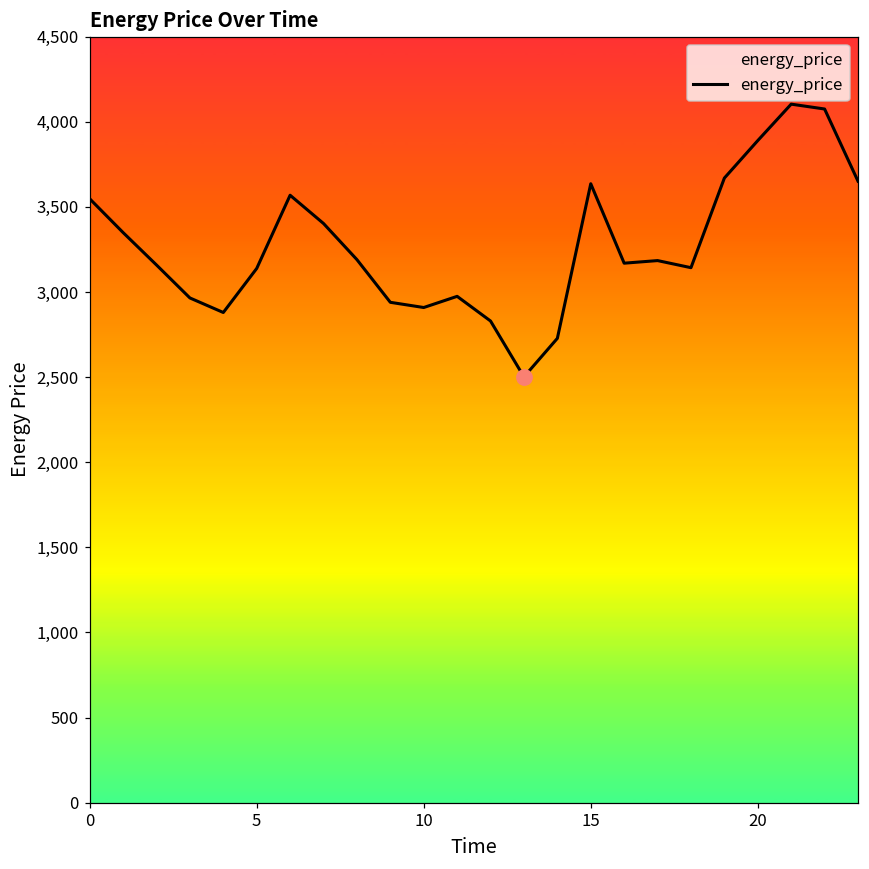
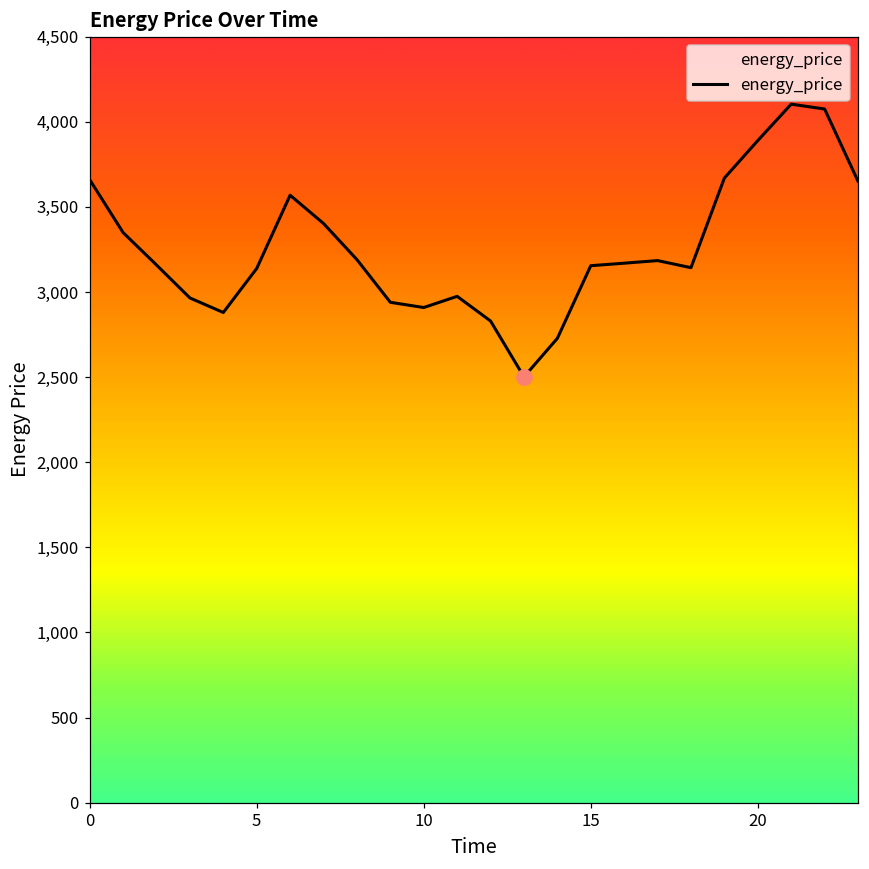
  {
    "energy_price": {
-     "0": "3,550",
+     "0": "3,660",
      "5": "3,140",
      "10": "2,910",
-     "15": "3,640",
+     "15": "3,150",
      "20": "3,890"
    }
  }
